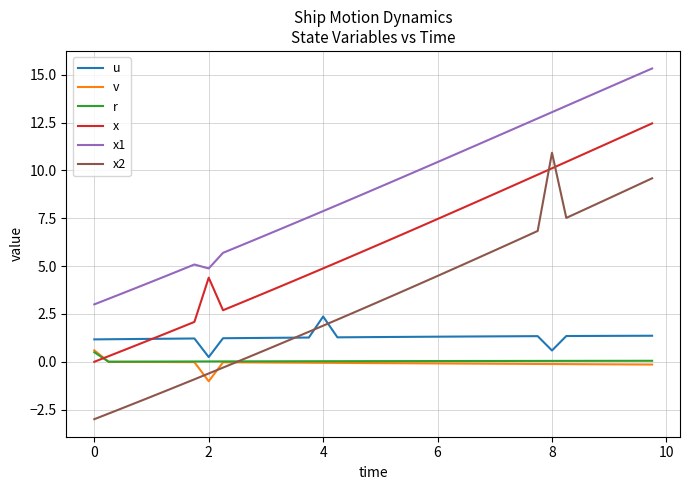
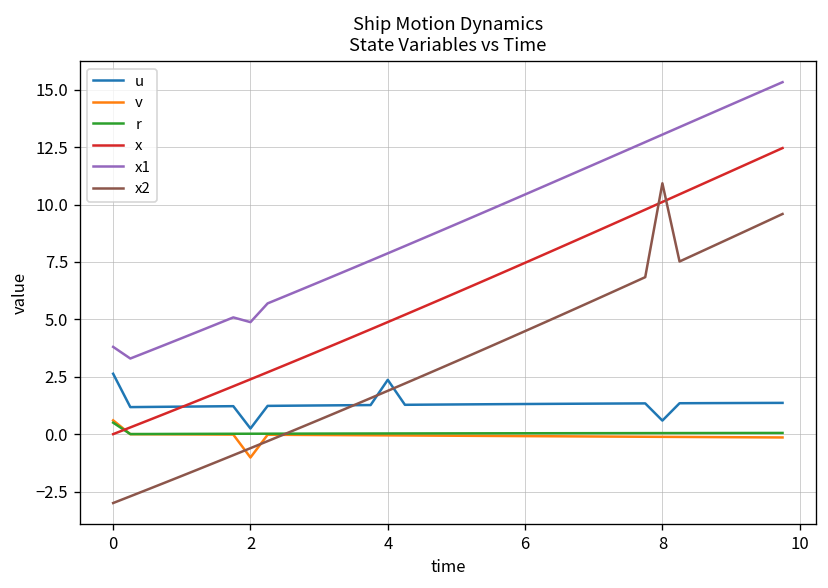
  {
    "u": {
-     "0": 1.2,
+     "0": 2.6,
      "2": 0.2,
      "4": 2.4,
      "6": 1.3,
      "8": 0.6
    },
    "v": {
      "2": -1.0,
      "8": -0.1
    },
    "r": {
      "2": 0.0,
      "8": 0.0
    },
    "x": {
      "0": 0.0,
-     "2": 4.4,
+     "2": 2.4,
      "4": 4.9,
      "6": 7.5,
      "8": 10.1
    },
    "x1": {
-     "0": 3.0,
+     "0": 3.8,
      "2": 4.9,
      "4": 7.9,
      "6": 10.4,
      "8": 13.0
    },
    "x2": {
      "0": -3.0,
      "2": -0.6,
      "4": 1.9,
      "6": 4.5,
      "8": 10.9
    }
  }
